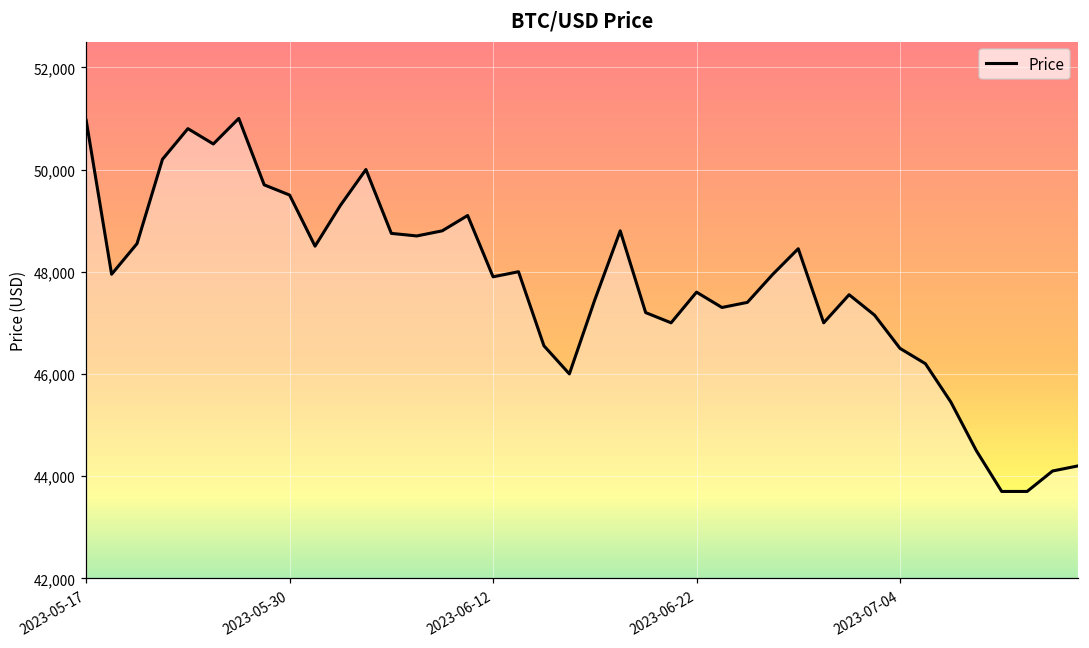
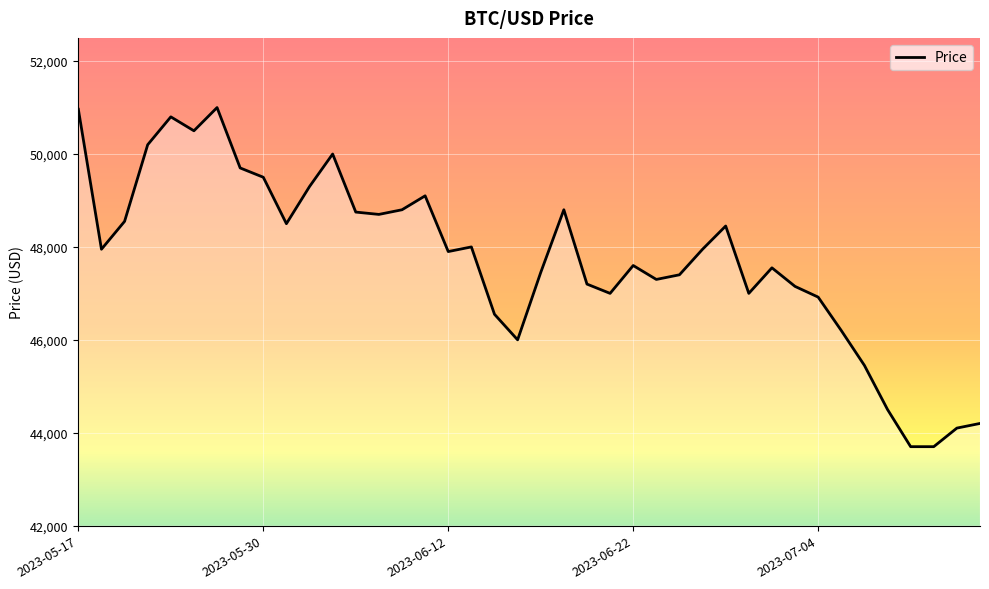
  {
    "2023-05-17": "51,000",
    "2023-05-30": "49,500",
    "2023-06-12": "47,900",
    "2023-06-22": "47,600",
-   "2023-07-04": "46,500"
+   "2023-07-04": "46,900"
  }
